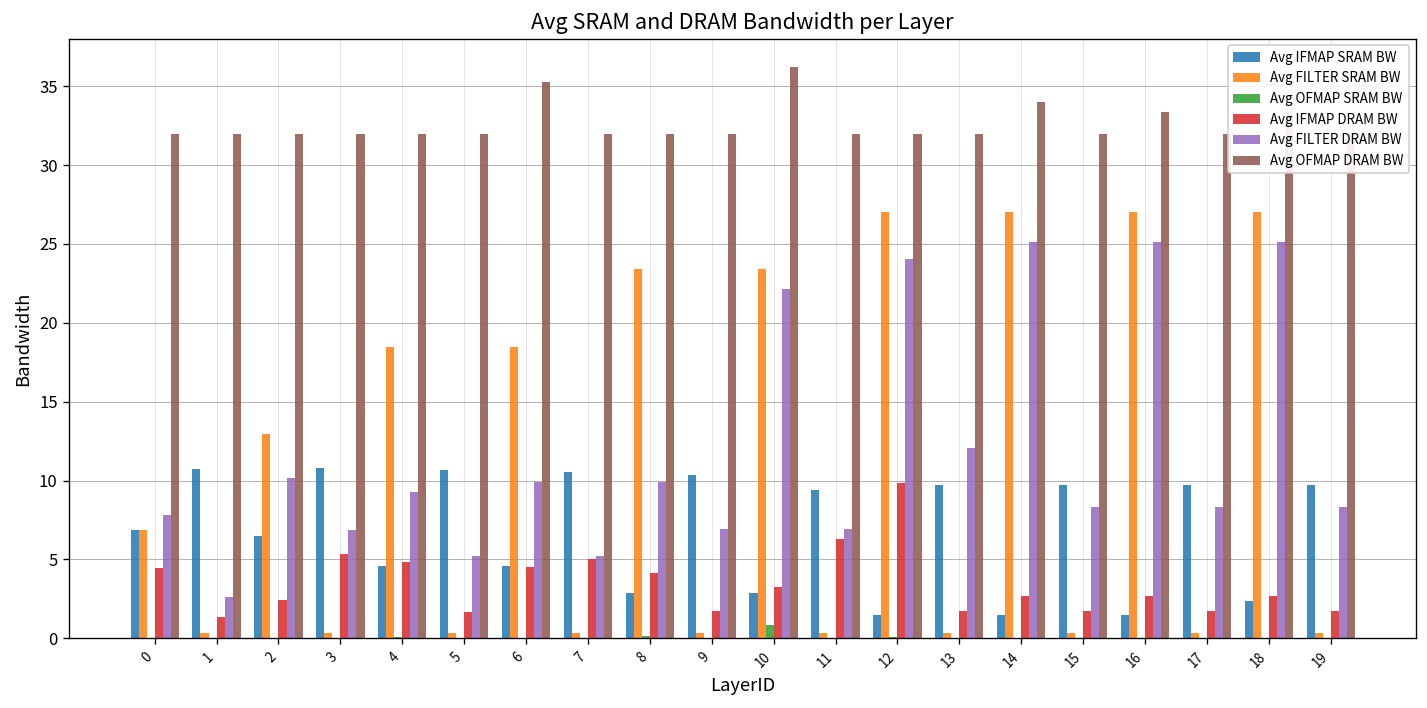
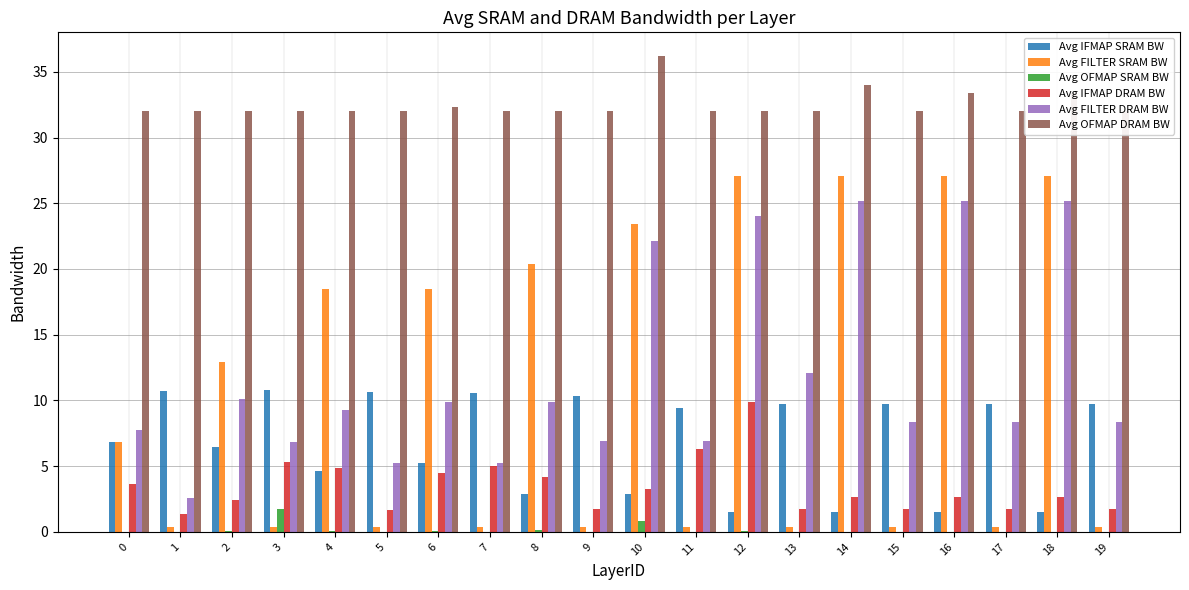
  {
    "Avg IFMAP SRAM BW": {
      "0": 6.9,
      "1": 10.8,
      "2": 6.5,
      "3": 10.8,
      "4": 4.6,
      "5": 10.7,
-     "6": 4.6,
+     "6": 5.3,
      "7": 10.6,
      "8": 2.9,
      "9": 10.4,
      "10": 2.9,
      "11": 9.4,
      "12": 1.5,
      "13": 9.7,
      "14": 1.5,
      "15": 9.7,
      "16": 1.5,
      "17": 9.7,
-     "18": 2.4,
+     "18": 1.5,
      "19": 9.7
    },
    "Avg FILTER SRAM BW": {
      "0": 6.9,
      "1": 0.3,
      "2": 13.0,
      "3": 0.3,
      "4": 18.5,
      "5": 0.3,
      "6": 18.5,
      "7": 0.3,
-     "8": 23.4,
+     "8": 20.4,
      "9": 0.3,
      "10": 23.4,
      "11": 0.3,
      "12": 27.0,
      "13": 0.3,
      "14": 27.0,
      "15": 0.3,
      "16": 27.0,
      "17": 0.3,
      "18": 27.0,
      "19": 0.3
    },
    "Avg OFMAP SRAM BW": {
-     "3": 0.0,
+     "3": 1.8,
      "10": 0.8
    },
    "Avg IFMAP DRAM BW": {
-     "0": 4.5,
+     "0": 3.7,
      "1": 1.4,
      "2": 2.5,
      "3": 5.3,
      "4": 4.9,
      "5": 1.6,
      "6": 4.5,
      "7": 5.0,
      "8": 4.2,
      "9": 1.7,
      "10": 3.2,
      "11": 6.3,
      "12": 9.9,
      "13": 1.7,
      "14": 2.7,
      "15": 1.7,
      "16": 2.7,
      "17": 1.7,
      "18": 2.7,
      "19": 1.7
    },
    "Avg FILTER DRAM BW": {
      "0": 7.8,
      "1": 2.6,
      "2": 10.1,
      "3": 6.8,
      "4": 9.3,
      "5": 5.2,
      "6": 9.9,
      "7": 5.2,
      "8": 9.9,
      "9": 6.9,
      "10": 22.2,
      "11": 6.9,
      "12": 24.1,
      "13": 12.1,
      "14": 25.2,
      "15": 8.3,
      "16": 25.2,
      "17": 8.3,
      "18": 25.2,
      "19": 8.3
    },
    "Avg OFMAP DRAM BW": {
      "0": 32.0,
      "1": 32.0,
      "2": 32.0,
      "3": 32.0,
      "4": 32.0,
      "5": 32.0,
-     "6": 35.3,
+     "6": 32.3,
      "7": 32.0,
      "8": 32.0,
      "9": 32.0,
      "10": 36.2,
      "11": 32.0,
      "12": 32.0,
      "13": 32.0,
      "14": 34.0,
      "15": 32.0,
      "16": 33.4,
      "17": 32.0
    }
  }
